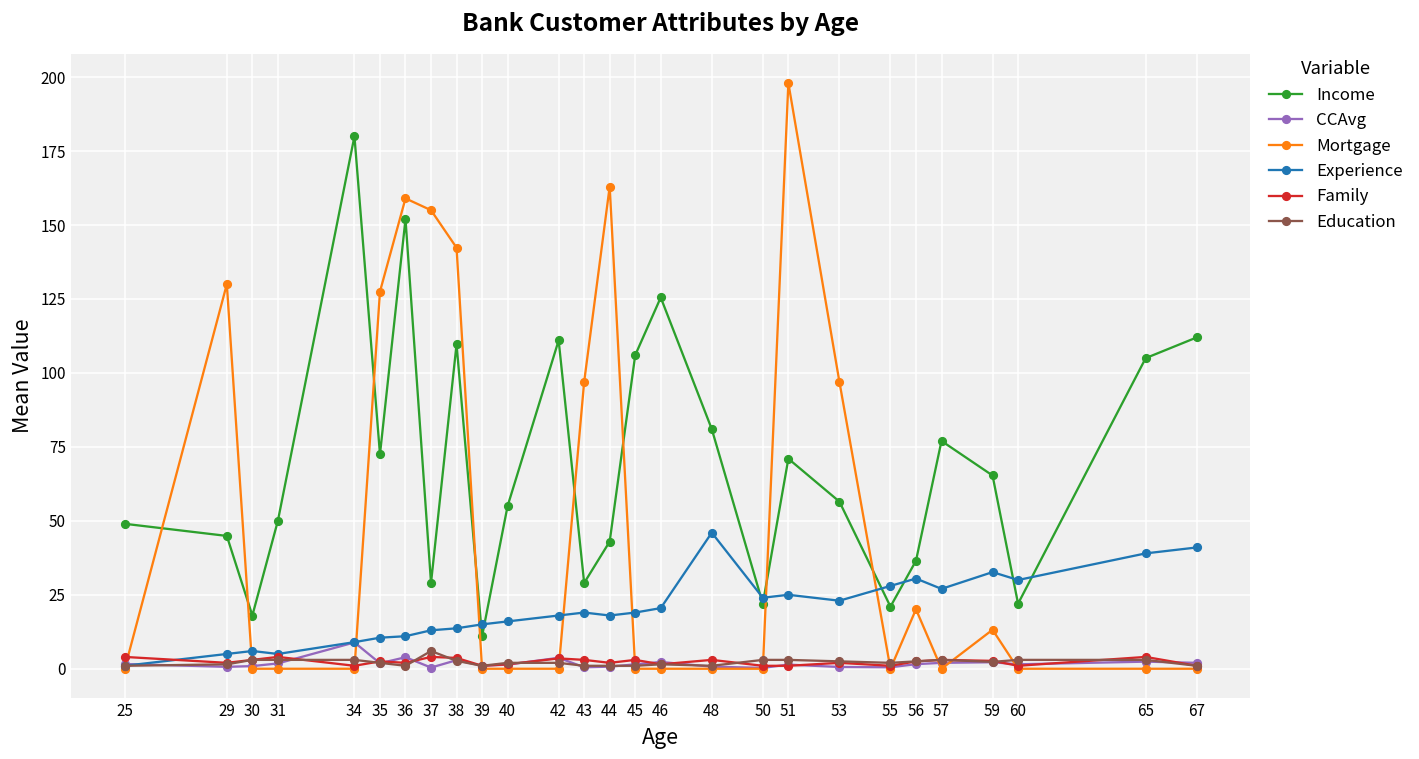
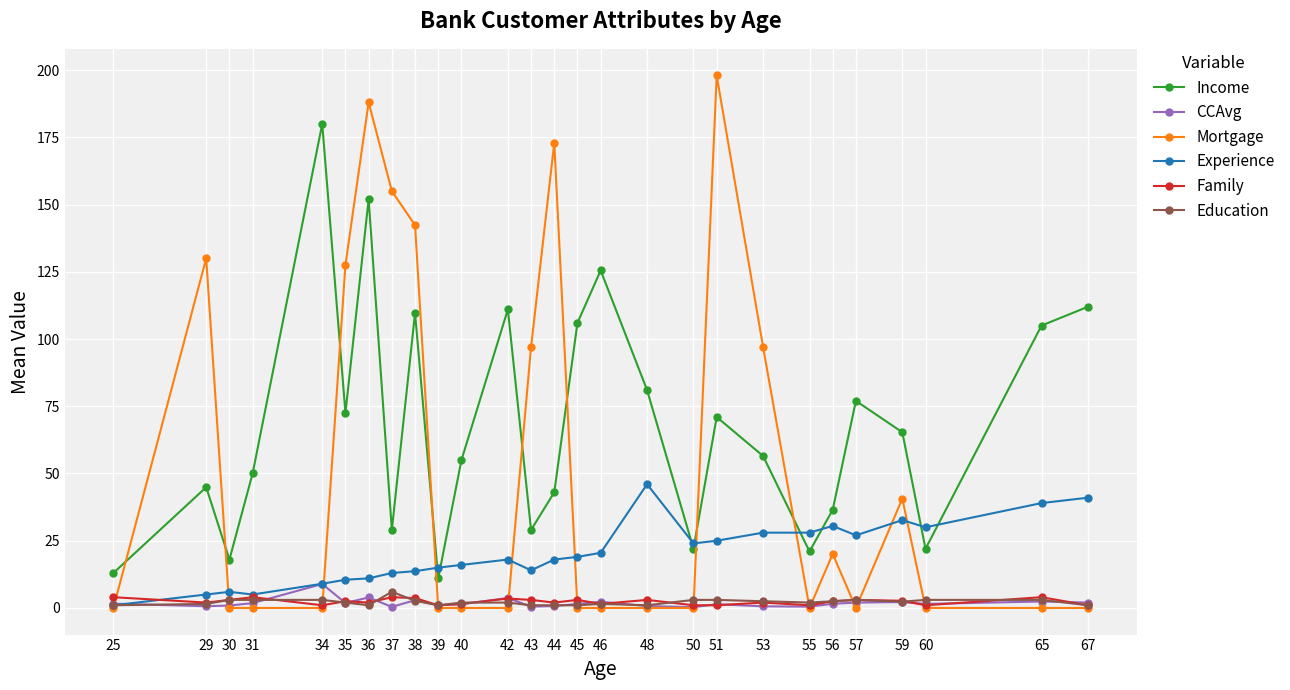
  {
    "Income": {
-     "25": 49,
+     "25": 13,
      "29": 45,
      "30": 18,
      "31": 50,
      "34": 180,
      "35": 73,
      "36": 152,
      "37": 29,
      "38": 110,
      "39": 11,
      "40": 55,
      "42": 111,
      "43": 29,
      "44": 43,
      "45": 106,
      "46": 126,
      "48": 81,
      "50": 22,
      "51": 71,
      "53": 57,
      "55": 21,
      "56": 37,
      "57": 77,
      "59": 65,
      "60": 22,
      "65": 105,
      "67": 112
    },
    "CCAvg": {
      "31": 2,
      "36": 4,
      "37": 0,
      "53": 1,
      "56": 2,
      "57": 2,
      "67": 2
    },
    "Mortgage": {
      "25": 0,
      "29": 130,
      "31": 0,
      "34": 0,
      "35": 128,
-     "36": 159,
+     "36": 188,
      "37": 155,
      "38": 142,
      "39": 0,
      "40": 0,
      "42": 0,
      "43": 97,
-     "44": 163,
+     "44": 173,
      "45": 0,
      "46": 0,
      "51": 198,
      "53": 97,
      "56": 20,
      "57": 0,
-     "59": 13,
+     "59": 41,
      "60": 0,
      "65": 0,
      "67": 0
    },
    "Experience": {
      "29": 5,
      "30": 6,
      "31": 5,
      "35": 11,
      "36": 11,
      "37": 13,
      "38": 14,
      "39": 15,
      "40": 16,
      "42": 18,
-     "43": 19,
+     "43": 14,
      "44": 18,
      "45": 19,
      "46": 21,
      "48": 46,
      "50": 24,
      "51": 25,
-     "53": 23,
+     "53": 28,
      "55": 28,
      "56": 31,
      "57": 27,
      "59": 33,
      "60": 30,
      "65": 39,
      "67": 41
    },
    "Family": {
      "25": 4,
      "31": 4,
      "34": 1,
      "36": 2,
      "37": 4,
      "43": 3,
      "44": 2,
      "45": 3,
      "48": 3,
      "65": 4
    },
    "Education": {
      "31": 3,
      "34": 3,
      "36": 1,
      "37": 6,
      "42": 2,
      "50": 3,
      "51": 3,
      "55": 2,
      "60": 3
    }
  }
